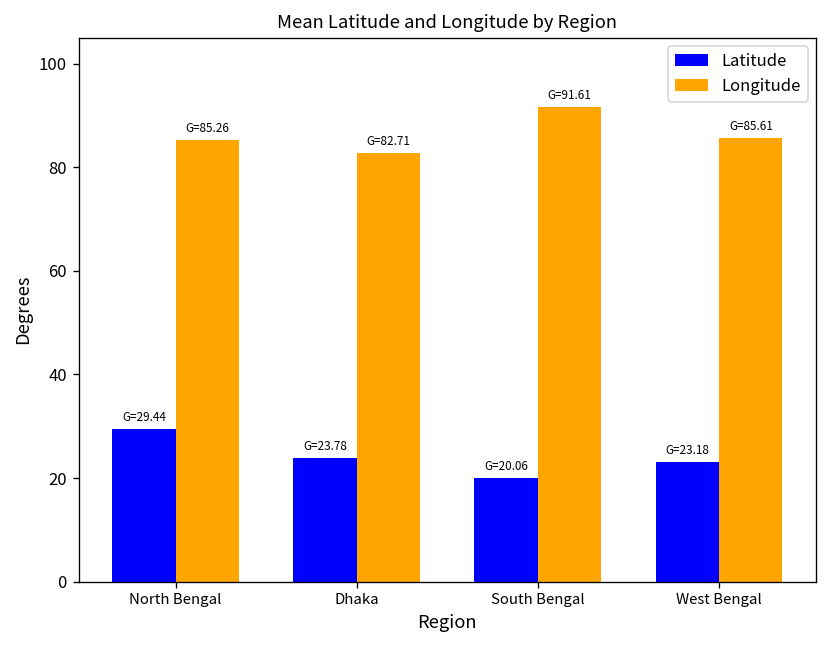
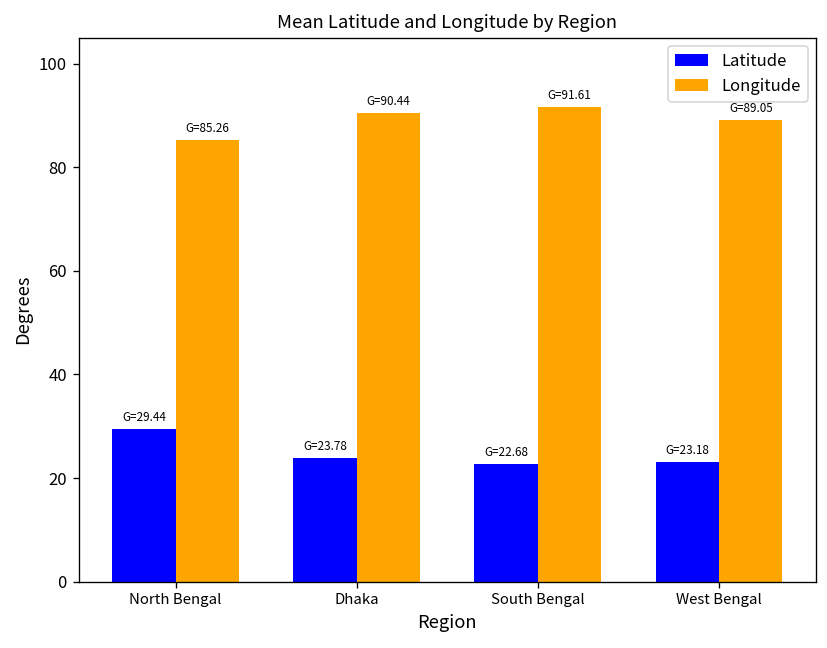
  {
    "Latitude": {
      "North Bengal": 29.44,
      "Dhaka": 23.78,
-     "South Bengal": 20.06,
+     "South Bengal": 22.68,
      "West Bengal": 23.18
    },
    "Longitude": {
      "North Bengal": 85.26,
-     "Dhaka": 82.71,
+     "Dhaka": 90.44,
      "South Bengal": 91.61,
-     "West Bengal": 85.61
+     "West Bengal": 89.05
    }
  }
